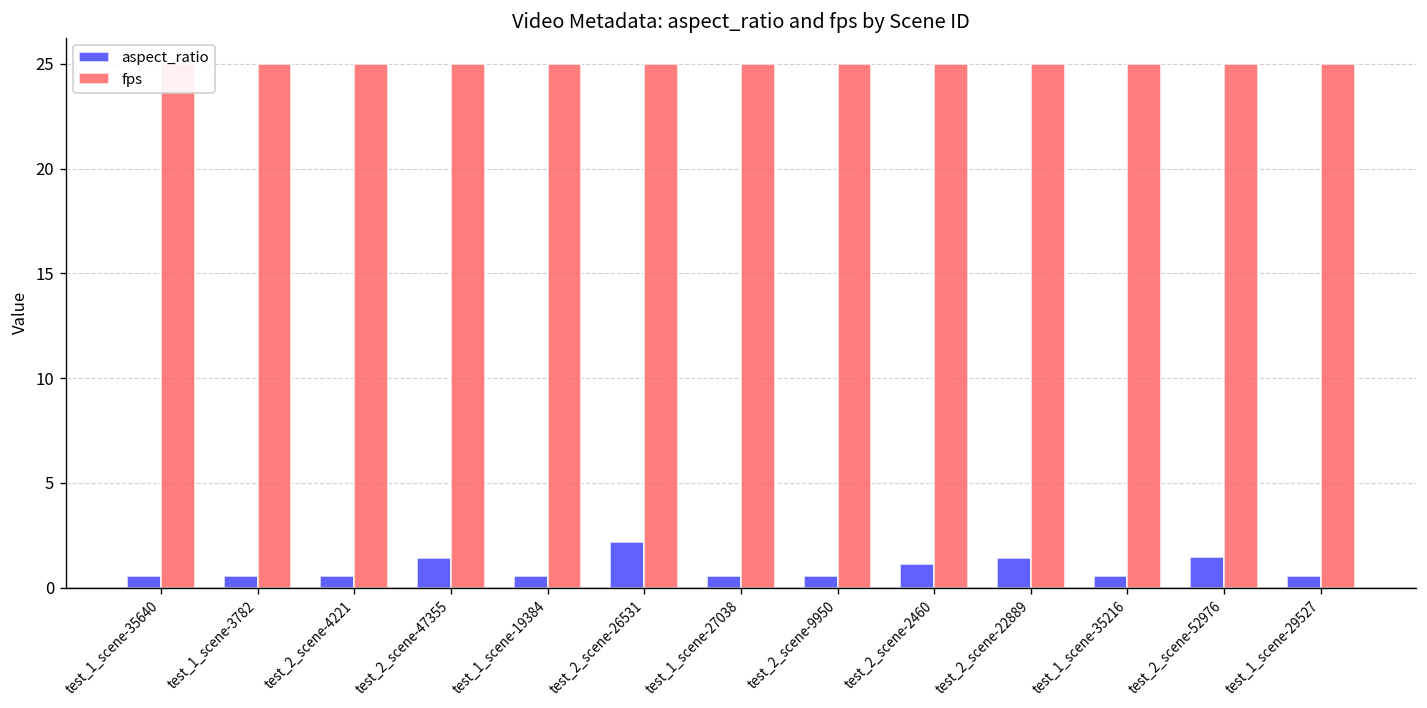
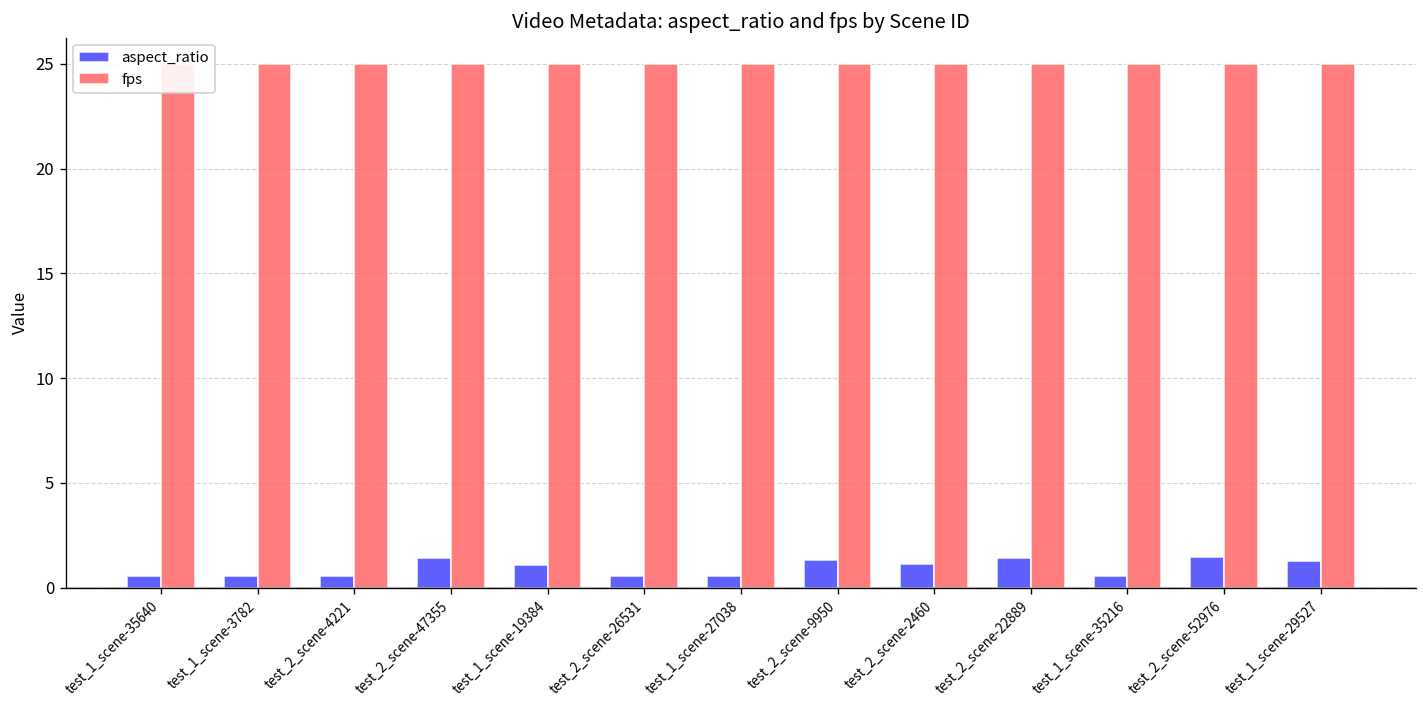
  {
    "aspect_ratio": {
      "test_1_scene-35640": 0.6,
      "test_1_scene-3782": 0.6,
      "test_2_scene-4221": 0.6,
      "test_2_scene-47355": 1.4,
-     "test_1_scene-19384": 0.6,
-     "test_2_scene-26531": 2.2,
+     "test_1_scene-19384": 1.1,
+     "test_2_scene-26531": 0.6,
      "test_1_scene-27038": 0.6,
-     "test_2_scene-9950": 0.6,
+     "test_2_scene-9950": 1.3,
      "test_2_scene-2460": 1.1,
      "test_2_scene-22889": 1.4,
      "test_1_scene-35216": 0.6,
      "test_2_scene-52976": 1.5,
-     "test_1_scene-29527": 0.6
+     "test_1_scene-29527": 1.3
    },
    "fps": {
      "test_1_scene-3782": 25.0,
      "test_2_scene-4221": 25.0,
      "test_2_scene-47355": 25.0,
      "test_1_scene-19384": 25.0,
      "test_2_scene-26531": 25.0,
      "test_1_scene-27038": 25.0,
      "test_2_scene-9950": 25.0,
      "test_2_scene-2460": 25.0,
      "test_2_scene-22889": 25.0,
      "test_1_scene-35216": 25.0,
      "test_2_scene-52976": 25.0,
      "test_1_scene-29527": 25.0
    }
  }
